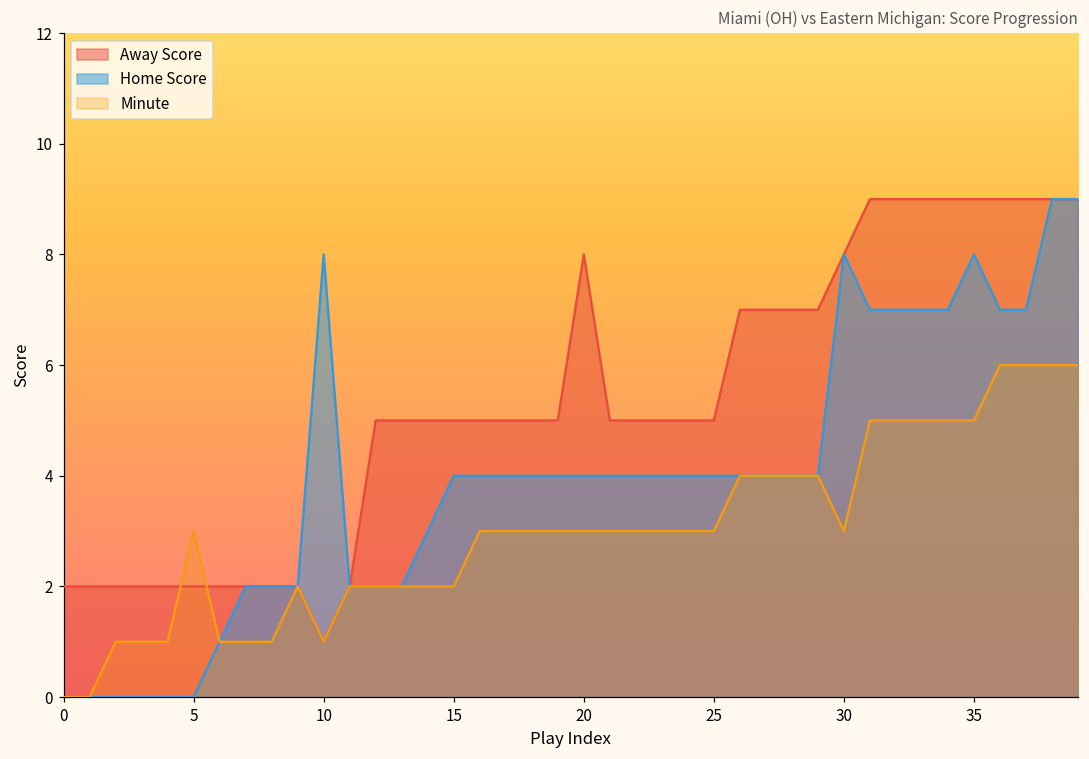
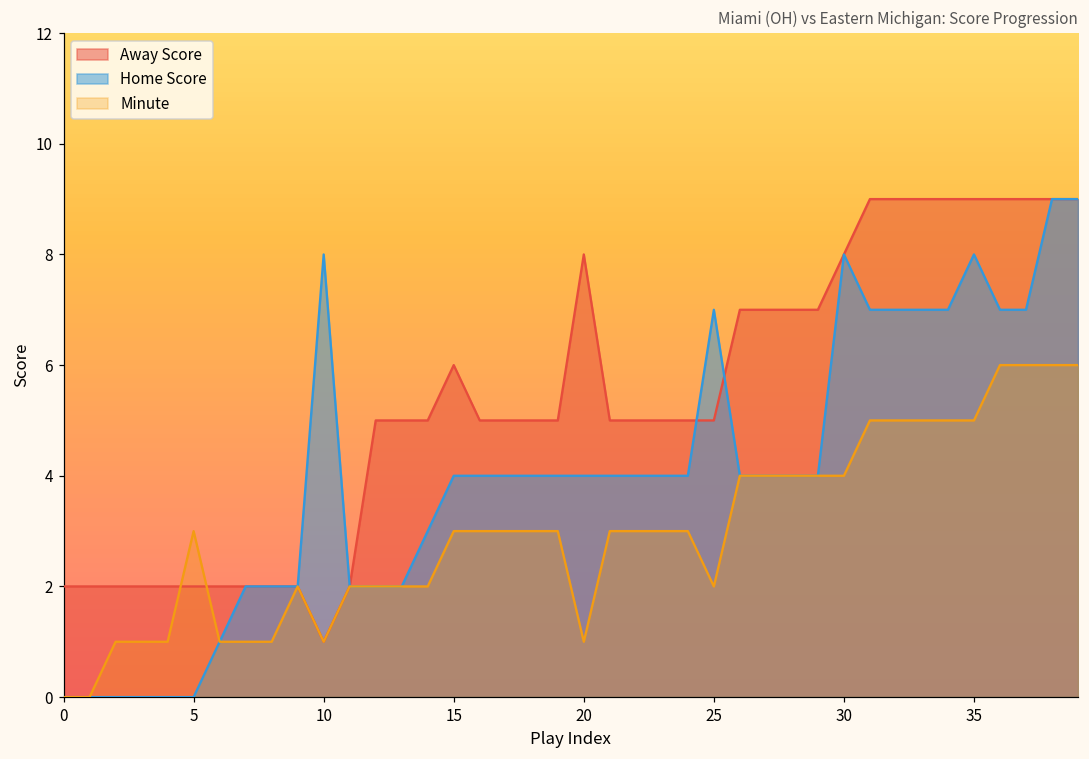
  {
    "Away Score": {
      "0": 2,
      "5": 2,
-     "15": 5,
+     "15": 6,
      "20": 8,
      "25": 5,
      "35": 9
    },
    "Home Score": {
      "5": 0,
      "10": 8,
      "15": 4,
      "20": 4,
-     "25": 4,
+     "25": 7,
      "35": 8
    },
    "Minute": {
      "5": 3,
-     "15": 2,
-     "20": 3,
-     "25": 3,
-     "30": 3,
+     "15": 3,
+     "20": 1,
+     "25": 2,
+     "30": 4,
      "35": 5
    }
  }
